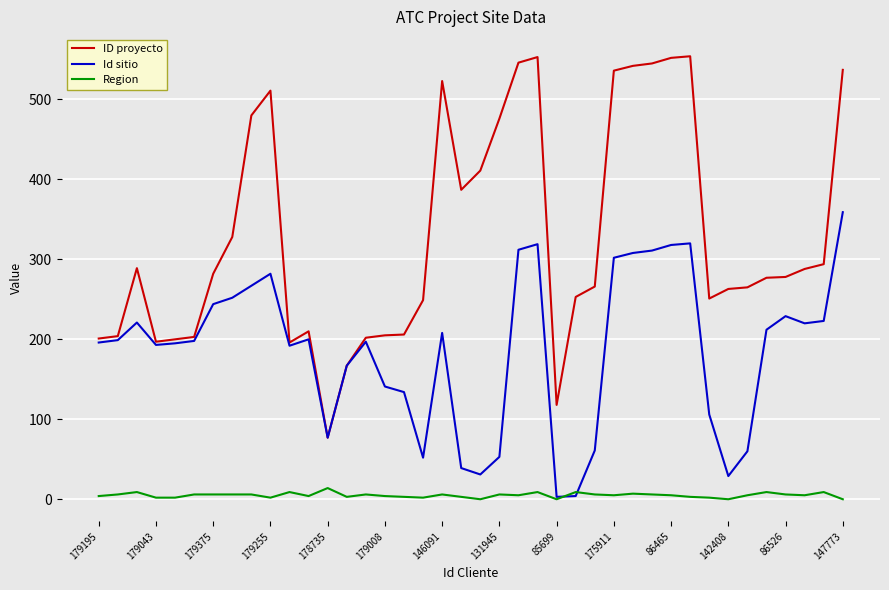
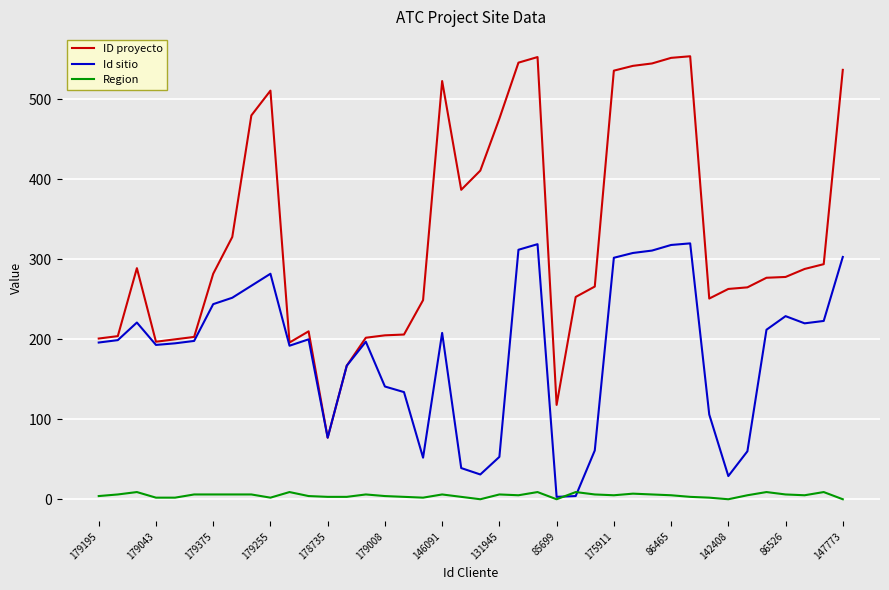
  {
    "ID proyecto": {
      "179195": 200,
      "179043": 200,
      "179375": 280,
      "179255": 510,
      "179008": 210,
      "146091": 520,
      "131945": 480,
      "85699": 120,
      "175911": 540,
      "86465": 550,
      "142408": 260,
      "86526": 280,
      "147773": 540
    },
    "Id sitio": {
      "179195": 200,
      "179043": 190,
      "179375": 240,
      "179255": 280,
      "179008": 140,
      "146091": 210,
      "131945": 50,
      "175911": 300,
      "86465": 320,
      "142408": 30,
      "86526": 230,
-     "147773": 360
+     "147773": 300
    },
    "Region": {
      "179195": 0,
      "179043": 0,
      "179375": 10,
      "179255": 0,
-     "178735": 10,
+     "178735": 0,
      "179008": 0,
      "146091": 10,
      "131945": 10,
      "175911": 10,
      "86465": 10,
      "142408": 0,
      "86526": 10,
      "147773": 0
    }
  }
